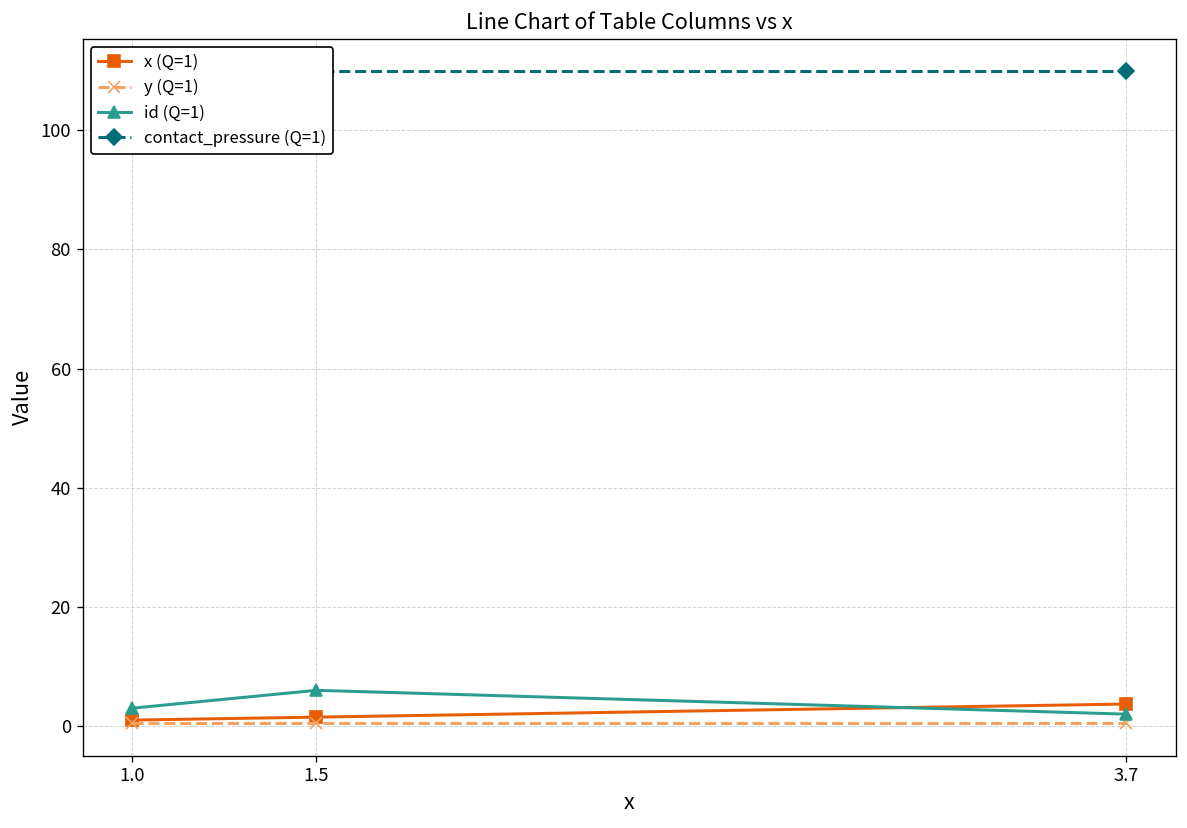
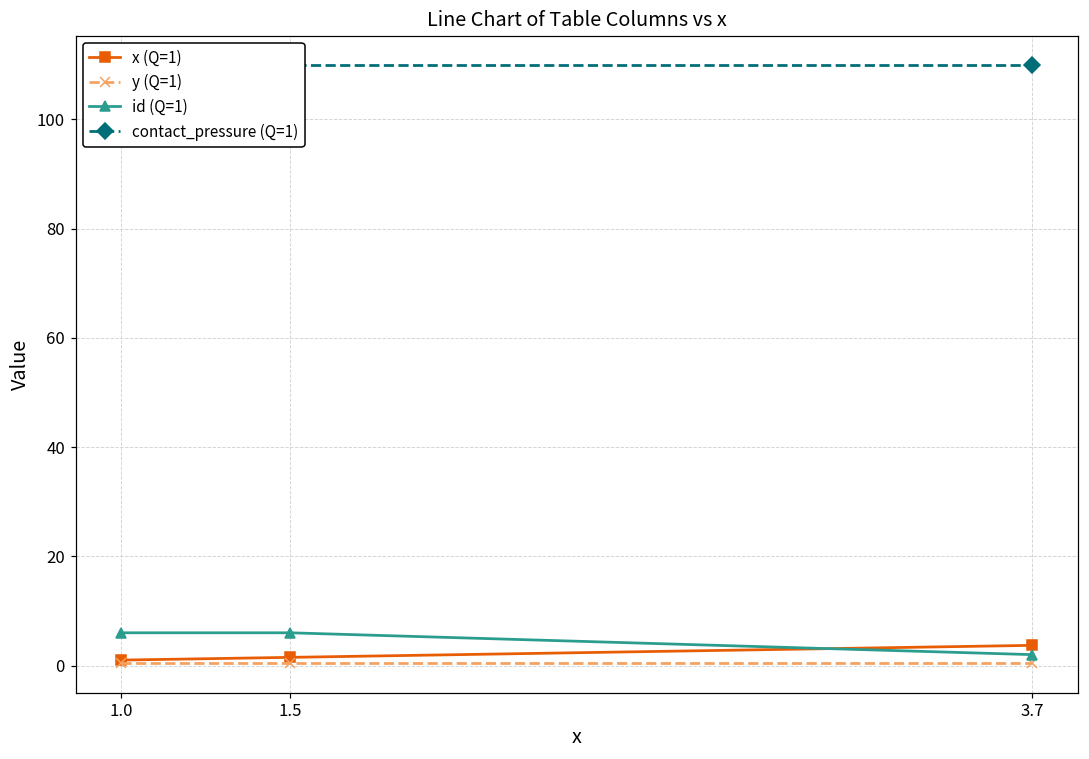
  {
    "x (Q=1)": {
      "1.5": 2,
      "3.7": 4
    },
    "y (Q=1)": {
      "1.5": 1,
      "3.7": 1
    },
    "id (Q=1)": {
-     "1.0": 3,
+     "1.0": 6,
      "1.5": 6,
      "3.7": 2
    },
    "contact_pressure (Q=1)": {
      "3.7": 110
    }
  }
